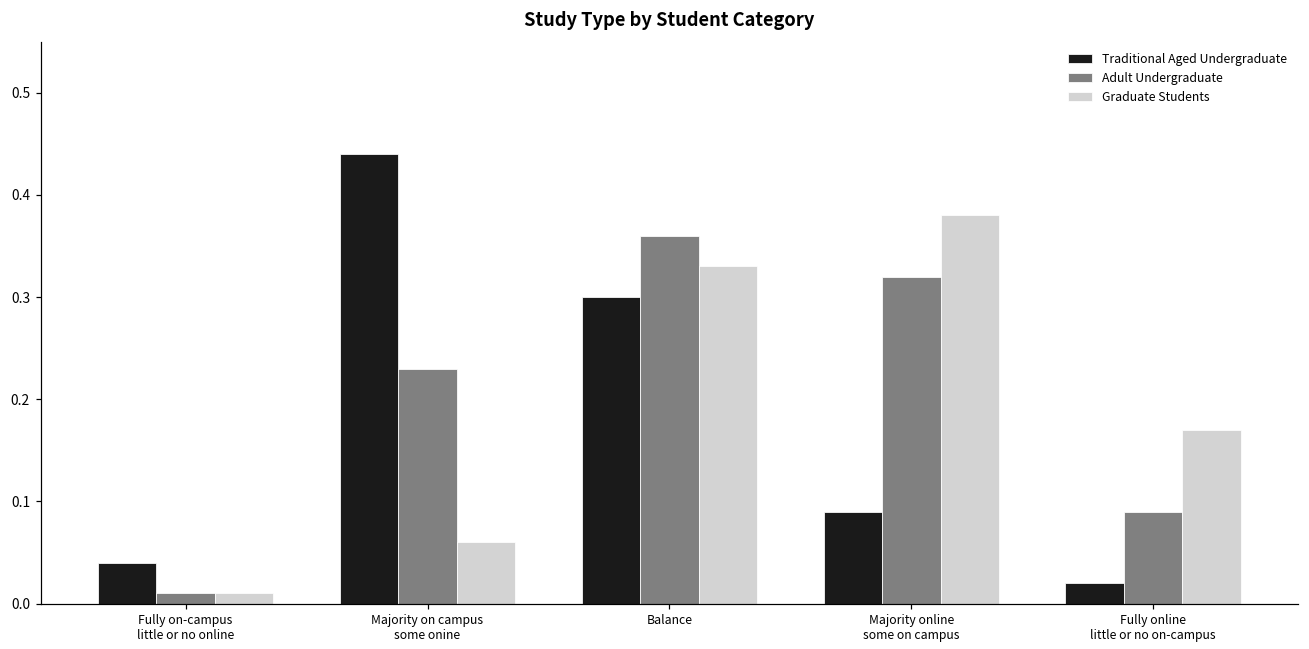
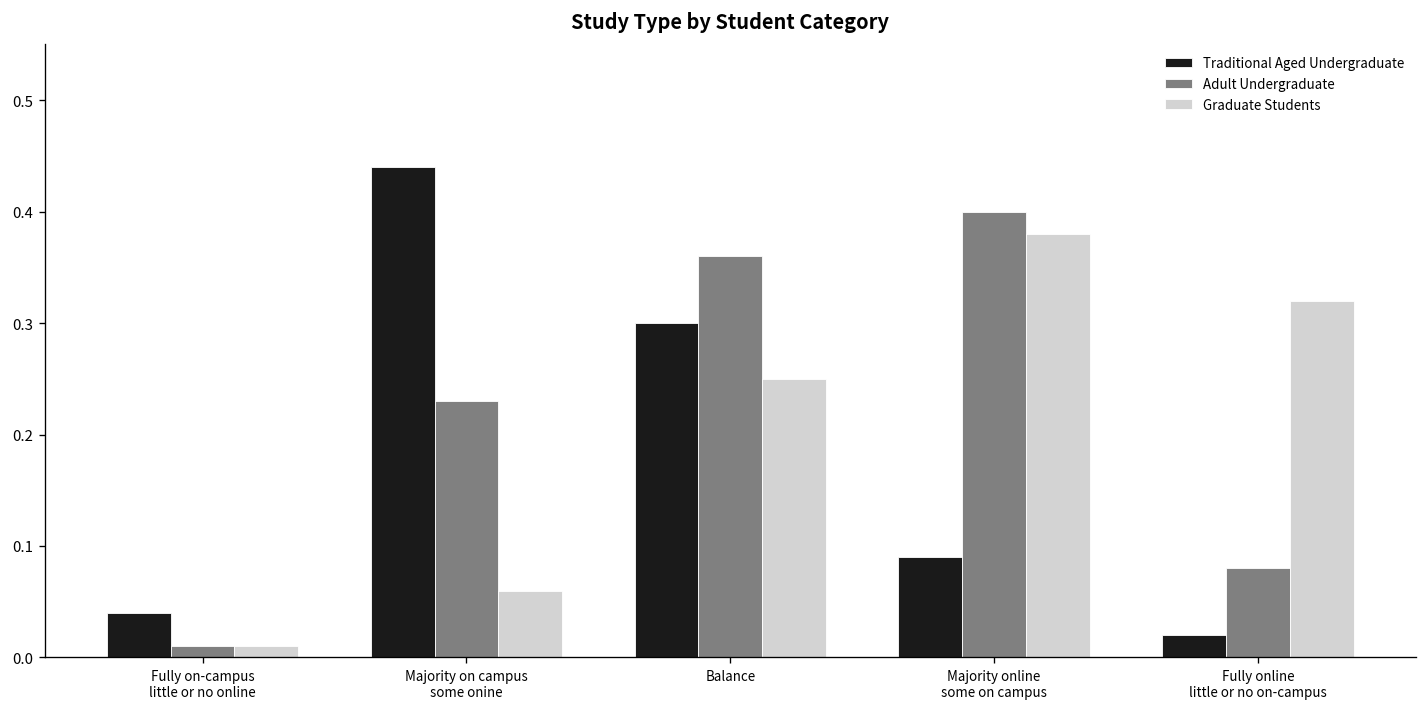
  {
    "Traditional Aged Undergraduate": {
      "Fully on-campus little or no online": 0.04,
      "Majority on campus some onine": 0.44,
      "Balance": 0.30,
      "Majority online some on campus": 0.09,
      "Fully online little or no on-campus": 0.02
    },
    "Adult Undergraduate": {
      "Fully on-campus little or no online": 0.01,
      "Majority on campus some onine": 0.23,
      "Balance": 0.36,
-     "Majority online some on campus": 0.32,
-     "Fully online little or no on-campus": 0.09
+     "Majority online some on campus": 0.40,
+     "Fully online little or no on-campus": 0.08
    },
    "Graduate Students": {
      "Fully on-campus little or no online": 0.01,
      "Majority on campus some onine": 0.06,
-     "Balance": 0.33,
+     "Balance": 0.25,
      "Majority online some on campus": 0.38,
-     "Fully online little or no on-campus": 0.17
+     "Fully online little or no on-campus": 0.32
    }
  }
